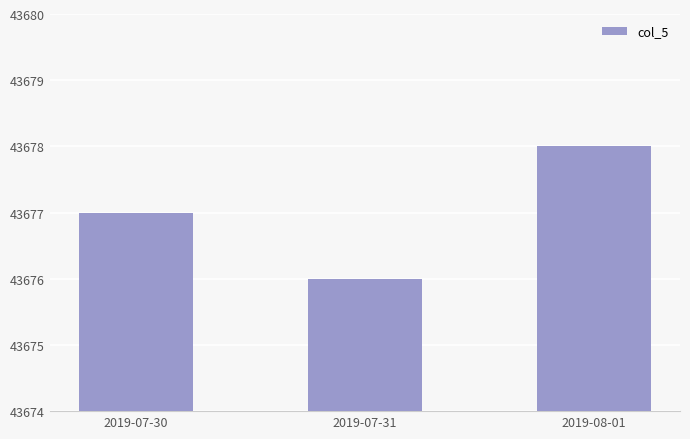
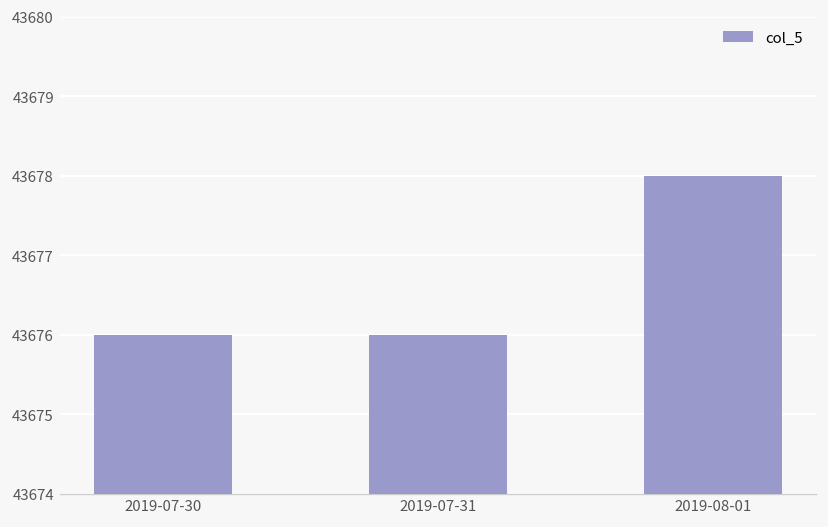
  {
-   "2019-07-30": 43677,
+   "2019-07-30": 43676,
    "2019-07-31": 43676,
    "2019-08-01": 43678
  }
